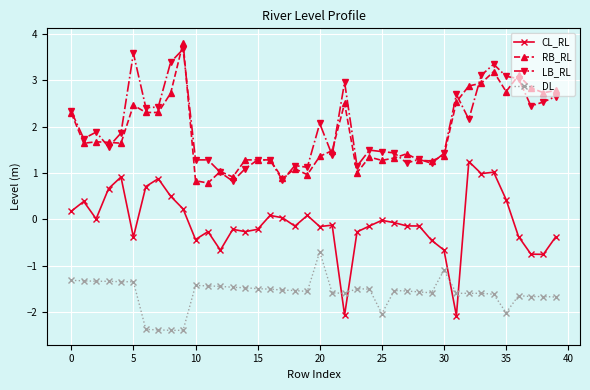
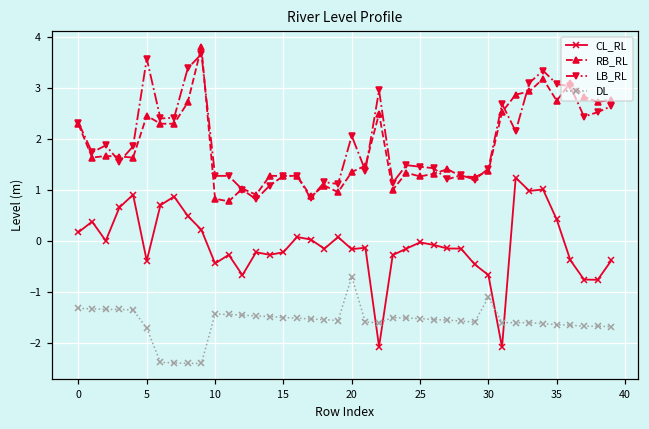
  {
    "DL": {
      "0": -1.3,
-     "5": -1.4,
+     "5": -1.7,
      "10": -1.4,
      "15": -1.5,
      "20": -0.7,
-     "25": -2.0,
+     "25": -1.5,
      "30": -1.1,
-     "35": -2.0
+     "35": -1.6
    }
  }
